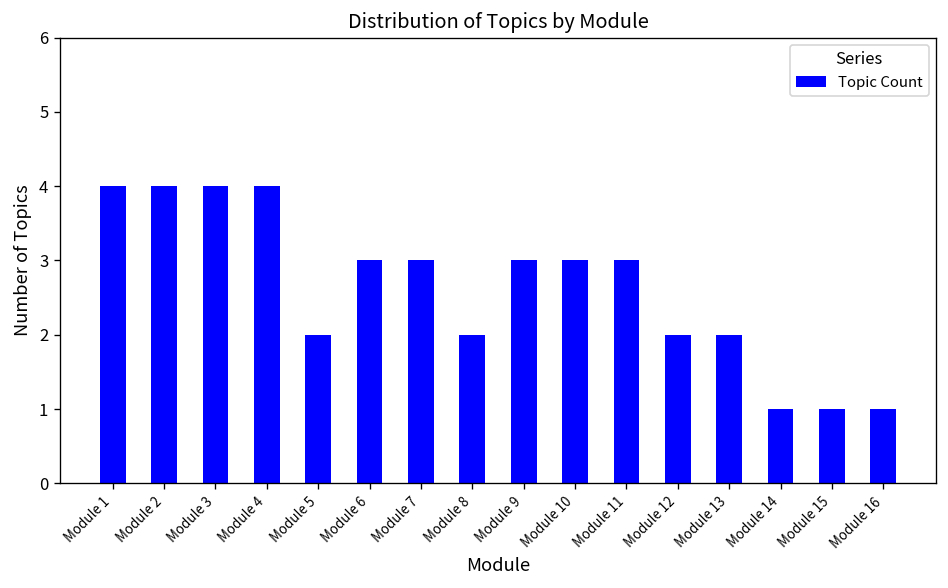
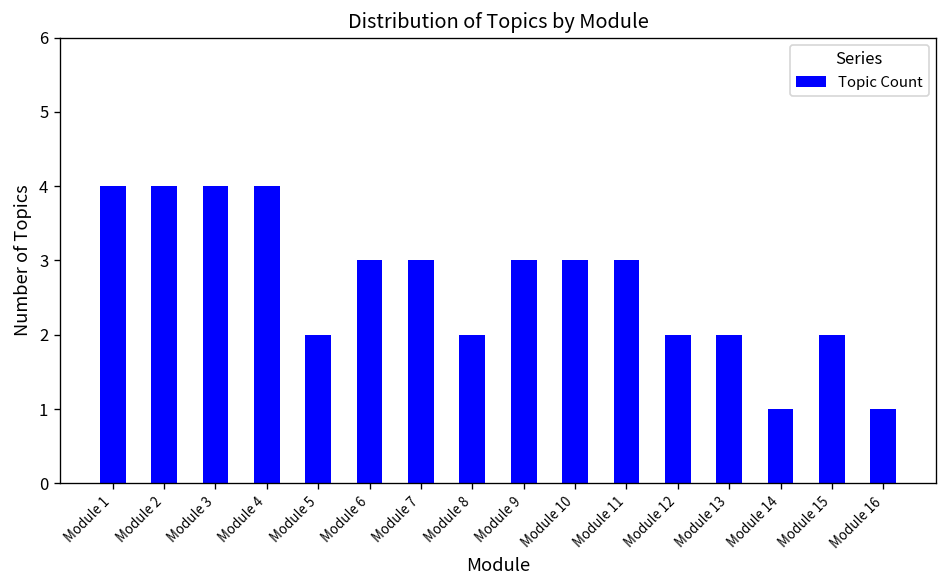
  {
    "Module 1": 4,
    "Module 2": 4,
    "Module 3": 4,
    "Module 4": 4,
    "Module 5": 2,
    "Module 6": 3,
    "Module 7": 3,
    "Module 8": 2,
    "Module 9": 3,
    "Module 10": 3,
    "Module 11": 3,
    "Module 12": 2,
    "Module 13": 2,
    "Module 14": 1,
-   "Module 15": 1,
+   "Module 15": 2,
    "Module 16": 1
  }
